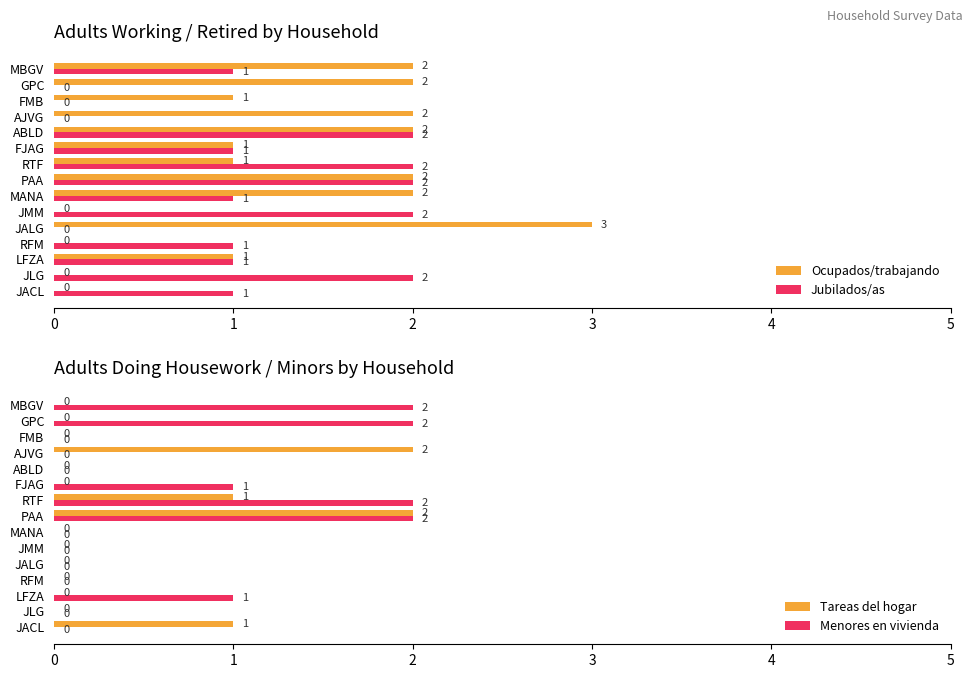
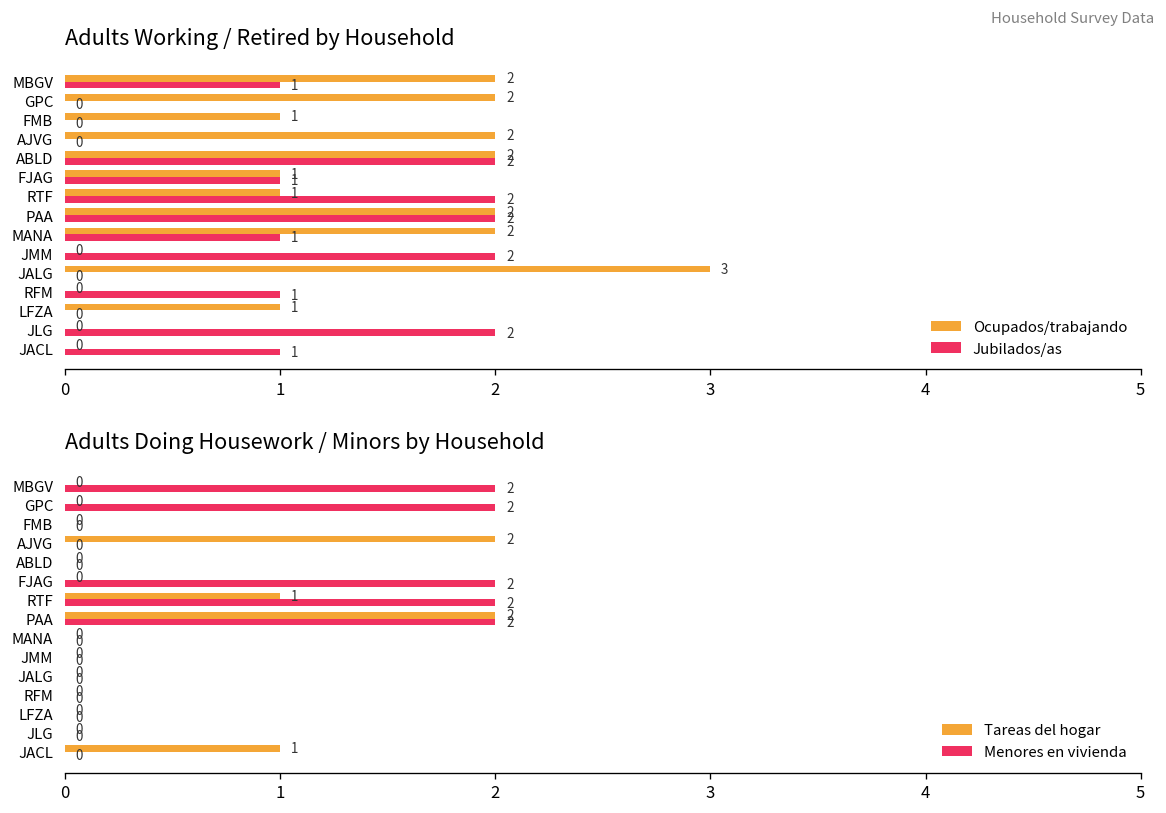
  {
    "Adults Working / Retired by Household": {
      "Ocupados/trabajando": {
        "MBGV": 2,
        "GPC": 2,
        "FMB": 1,
        "AJVG": 2,
        "RTF": 1,
        "MANA": 2,
        "JMM": 0,
        "JALG": 3,
        "RFM": 0,
        "LFZA": 1,
        "JLG": 0,
        "JACL": 0
      },
      "Jubilados/as": {
        "MBGV": 1,
        "GPC": 0,
        "FMB": 0,
        "AJVG": 0,
        "RTF": 2,
        "MANA": 1,
        "JMM": 2,
        "JALG": 0,
        "RFM": 1,
-       "LFZA": 1,
+       "LFZA": 0,
        "JLG": 2,
        "JACL": 1
      }
    },
    "Adults Doing Housework / Minors by Household": {
      "Tareas del hogar": {
        "MBGV": 0,
        "GPC": 0,
        "AJVG": 2,
        "FJAG": 0,
        "RTF": 1,
        "JACL": 1
      },
      "Menores en vivienda": {
        "MBGV": 2,
        "GPC": 2,
        "AJVG": 0,
-       "FJAG": 1,
+       "FJAG": 2,
        "RTF": 2,
-       "LFZA": 1,
+       "LFZA": 0,
        "JACL": 0
      }
    }
  }
